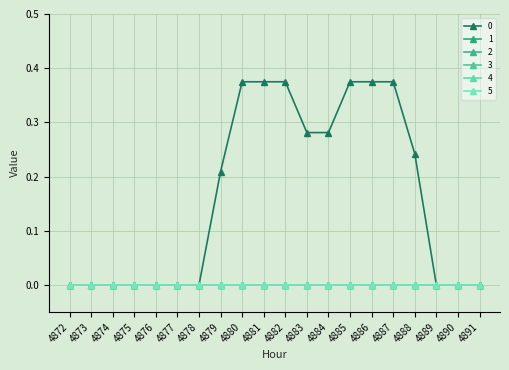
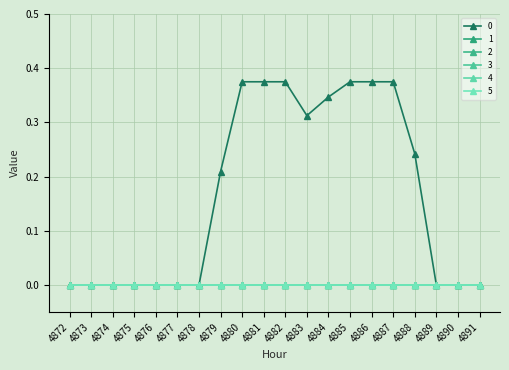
  {
    "0": {
      "4879": 0.21,
      "4880": 0.37,
      "4881": 0.37,
      "4882": 0.37,
-     "4883": 0.28,
-     "4884": 0.28,
+     "4883": 0.31,
+     "4884": 0.35,
      "4885": 0.37,
      "4886": 0.37,
      "4887": 0.37,
      "4888": 0.24
    },
    "5": {
      "4879": 0.00,
      "4880": 0.00,
      "4881": 0.00,
      "4882": 0.00,
      "4883": 0.00,
      "4884": 0.00,
      "4885": 0.00,
      "4886": 0.00,
      "4887": 0.00,
      "4888": 0.00
    }
  }
